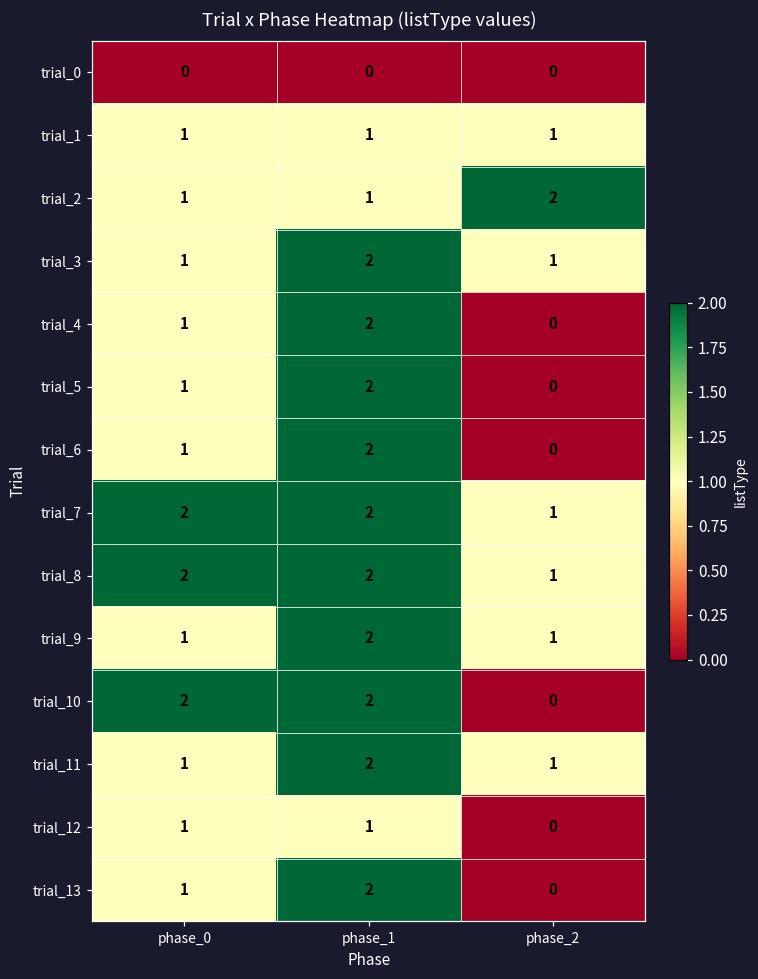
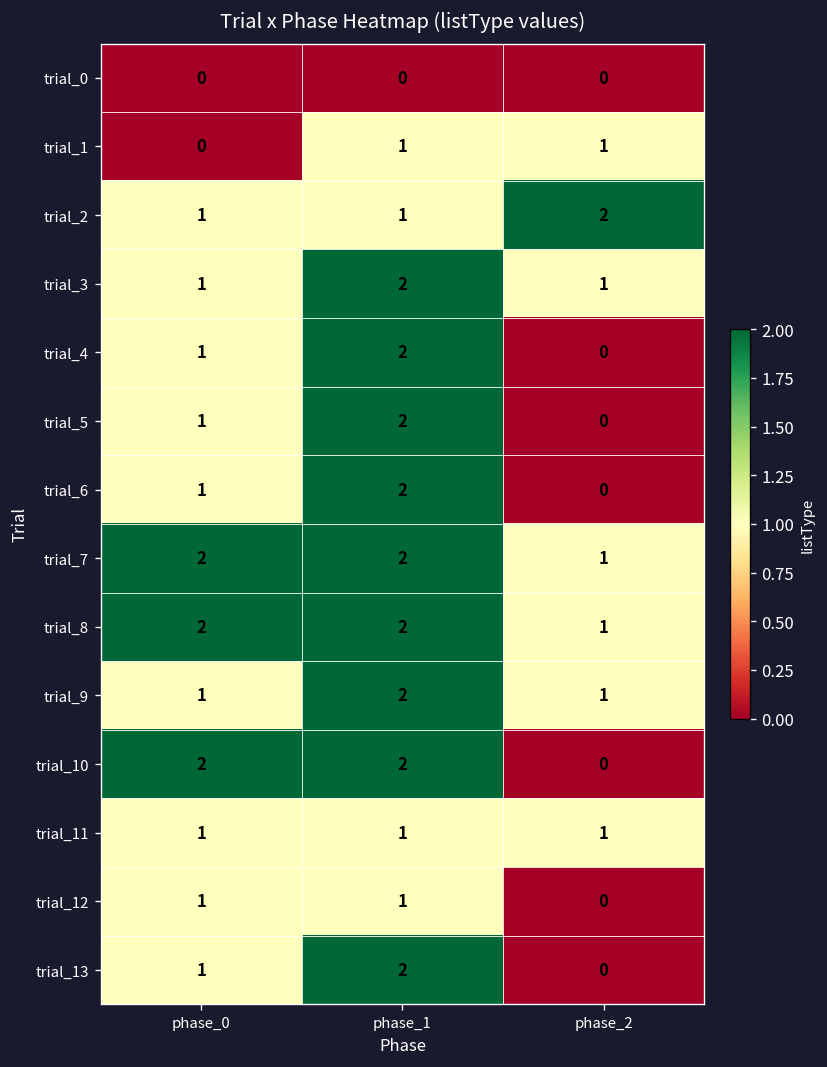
  {
    "trial_0": {
      "phase_0": 0,
      "phase_1": 0,
      "phase_2": 0
    },
    "trial_1": {
-     "phase_0": 1,
+     "phase_0": 0,
      "phase_1": 1,
      "phase_2": 1
    },
    "trial_2": {
      "phase_0": 1,
      "phase_1": 1,
      "phase_2": 2
    },
    "trial_3": {
      "phase_0": 1,
      "phase_1": 2,
      "phase_2": 1
    },
    "trial_4": {
      "phase_0": 1,
      "phase_1": 2,
      "phase_2": 0
    },
    "trial_5": {
      "phase_0": 1,
      "phase_1": 2,
      "phase_2": 0
    },
    "trial_6": {
      "phase_0": 1,
      "phase_1": 2,
      "phase_2": 0
    },
    "trial_7": {
      "phase_0": 2,
      "phase_1": 2,
      "phase_2": 1
    },
    "trial_8": {
      "phase_0": 2,
      "phase_1": 2,
      "phase_2": 1
    },
    "trial_9": {
      "phase_0": 1,
      "phase_1": 2,
      "phase_2": 1
    },
    "trial_10": {
      "phase_0": 2,
      "phase_1": 2,
      "phase_2": 0
    },
    "trial_11": {
      "phase_0": 1,
-     "phase_1": 2,
+     "phase_1": 1,
      "phase_2": 1
    },
    "trial_12": {
      "phase_0": 1,
      "phase_1": 1,
      "phase_2": 0
    },
    "trial_13": {
      "phase_0": 1,
      "phase_1": 2,
      "phase_2": 0
    }
  }
